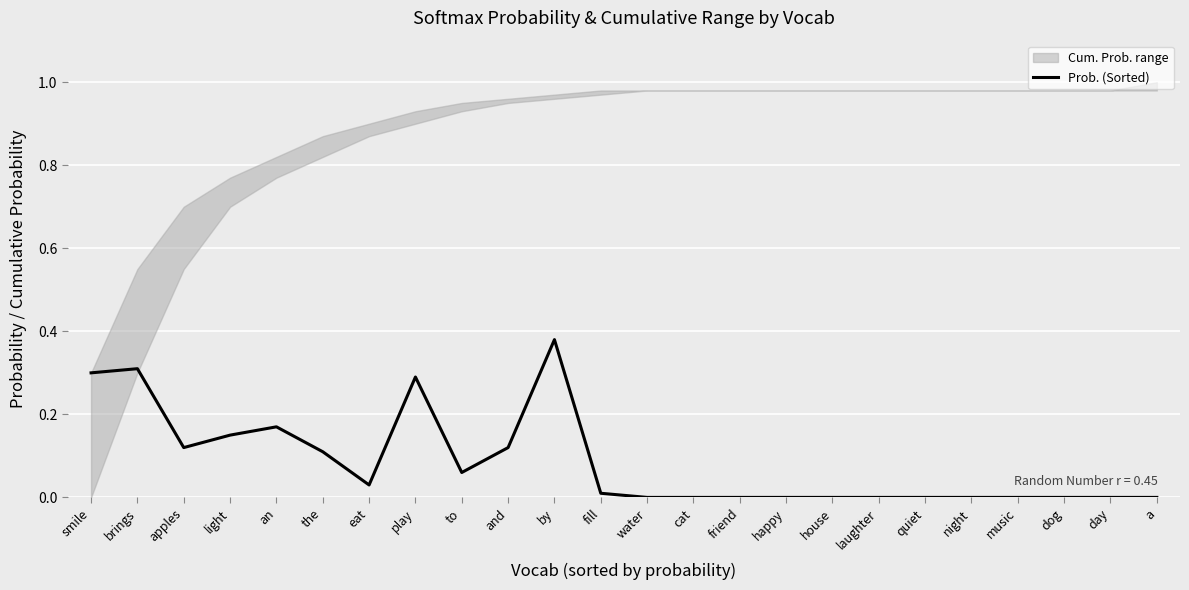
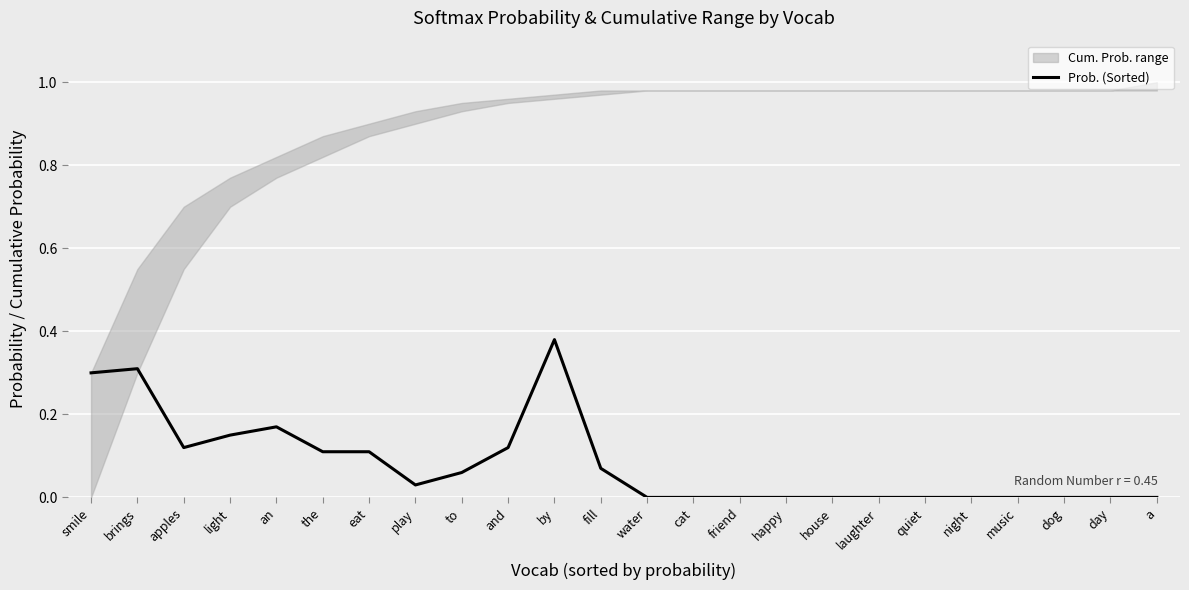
  {
    "Prob. (Sorted)": {
      "brings": 0.31,
      "apples": 0.12,
      "light": 0.15,
      "an": 0.17,
      "the": 0.11,
-     "eat": 0.03,
-     "play": 0.29,
+     "eat": 0.11,
+     "play": 0.03,
      "to": 0.06,
      "and": 0.12,
      "by": 0.38,
-     "fill": 0.01,
+     "fill": 0.07,
      "water": 0.00,
      "cat": 0.00,
      "friend": 0.00,
      "happy": 0.00,
      "house": 0.00,
      "laughter": 0.00,
      "quiet": 0.00,
      "night": 0.00
    }
  }
